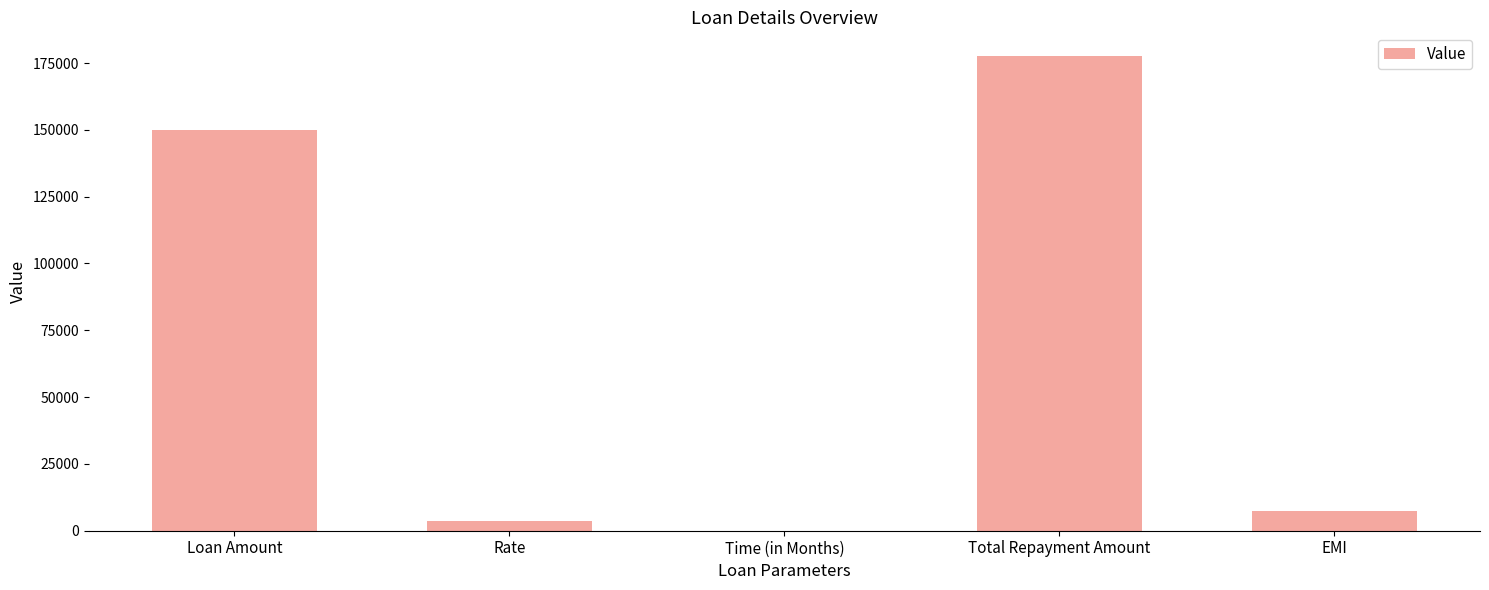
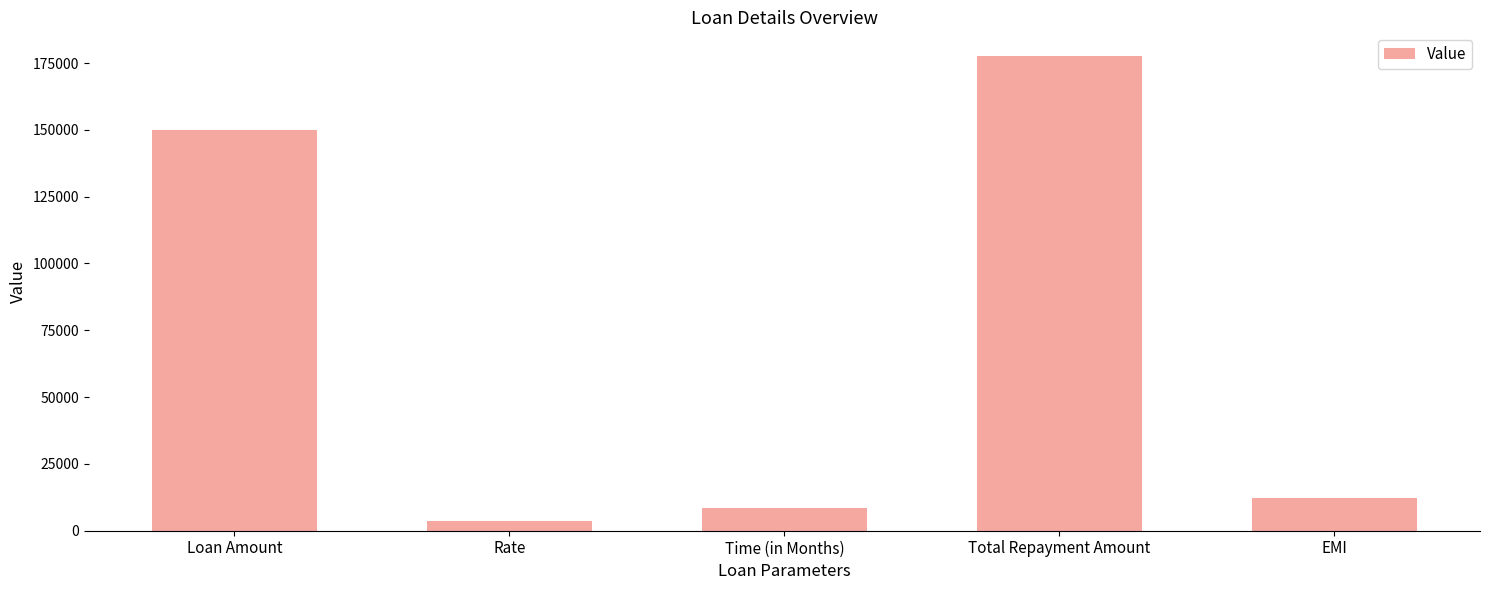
  {
    "Loan Amount": 150000,
    "Rate": 4000,
-   "Time (in Months)": 0,
+   "Time (in Months)": 8000,
    "Total Repayment Amount": 178000,
-   "EMI": 7000
+   "EMI": 12000
  }
